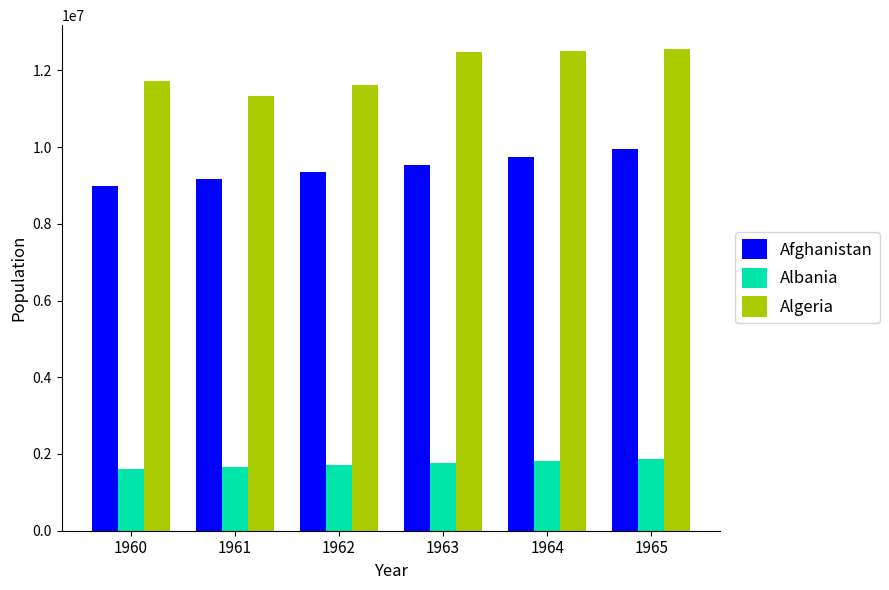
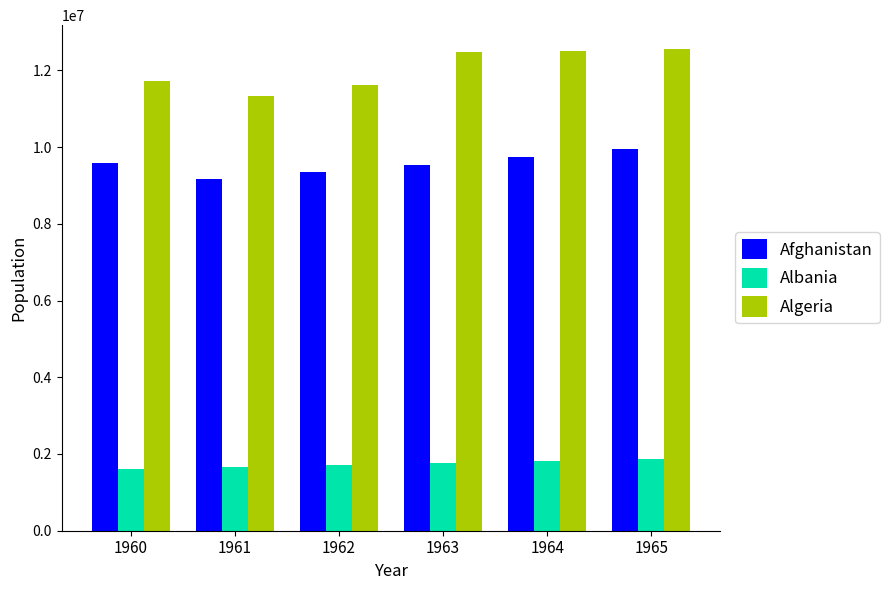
  {
    "Afghanistan": {
-     "1960": 9000000,
+     "1960": 9600000,
      "1961": 9200000,
      "1962": 9400000,
      "1963": 9500000,
      "1964": 9700000,
      "1965": 10000000
    },
    "Albania": {
      "1960": 1600000,
      "1961": 1700000,
      "1962": 1700000,
      "1963": 1800000,
      "1964": 1800000,
      "1965": 1900000
    },
    "Algeria": {
      "1960": 11700000,
      "1961": 11300000,
      "1962": 11600000,
      "1963": 12500000,
      "1964": 12500000,
      "1965": 12600000
    }
  }
